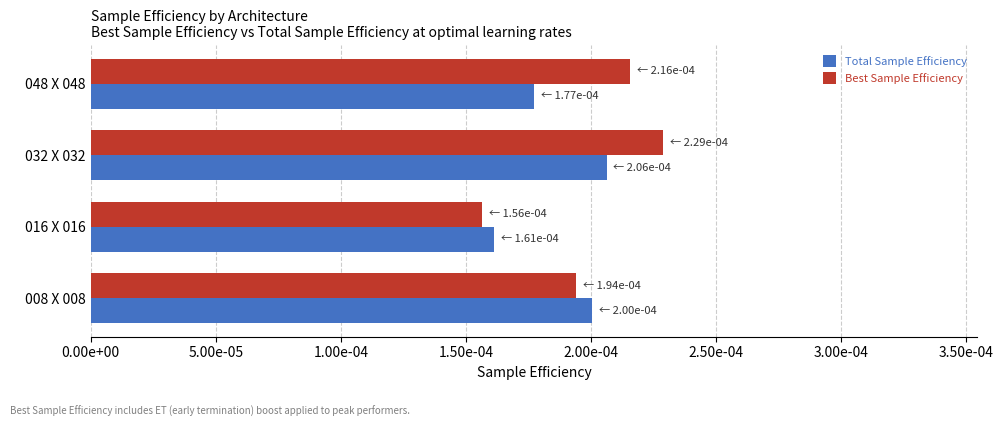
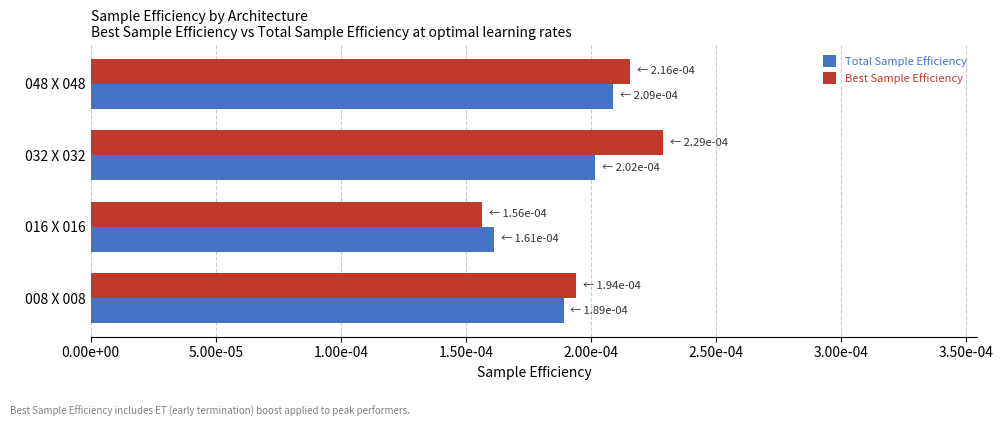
  {
    "Total Sample Efficiency": {
-     "048 X 048": "1.77e-04",
-     "032 X 032": "2.06e-04",
+     "048 X 048": "2.09e-04",
+     "032 X 032": "2.02e-04",
      "016 X 016": "1.61e-04",
-     "008 X 008": "2.00e-04"
+     "008 X 008": "1.89e-04"
    },
    "Best Sample Efficiency": {
      "048 X 048": "2.16e-04",
      "032 X 032": "2.29e-04",
      "016 X 016": "1.56e-04",
      "008 X 008": "1.94e-04"
    }
  }
